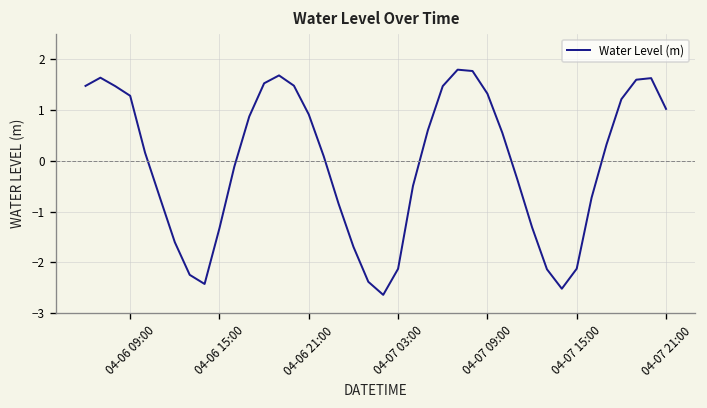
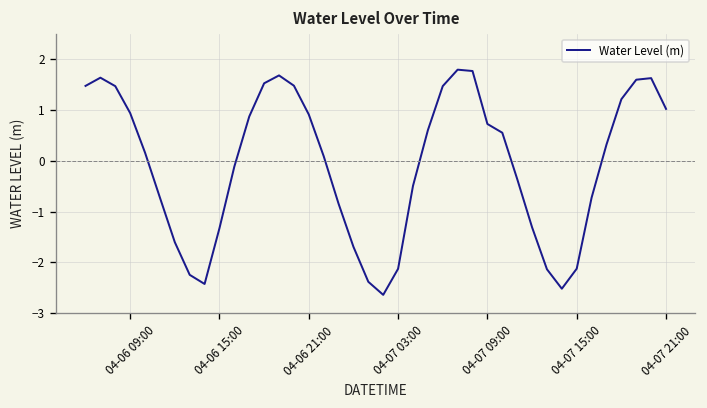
  {
-   "04-06 09:00": 1.3,
+   "04-06 09:00": 0.9,
    "04-06 15:00": -1.3,
    "04-06 21:00": 0.9,
    "04-07 03:00": -2.1,
-   "04-07 09:00": 1.3,
+   "04-07 09:00": 0.7,
    "04-07 15:00": -2.1,
    "04-07 21:00": 1.0
  }
